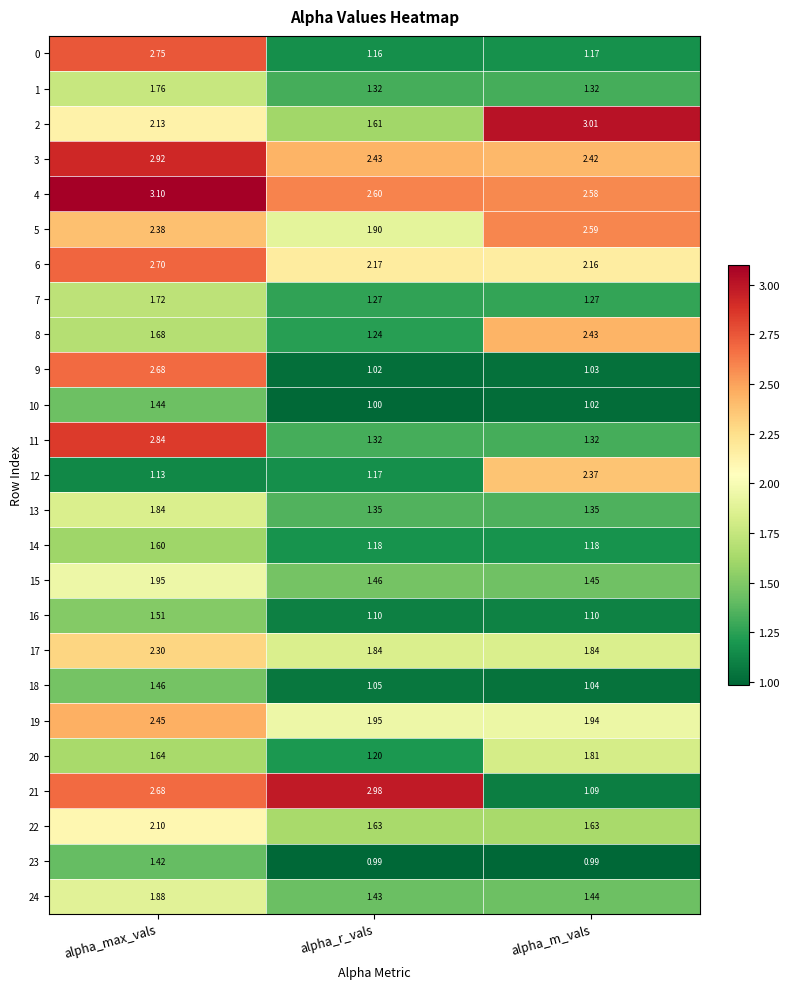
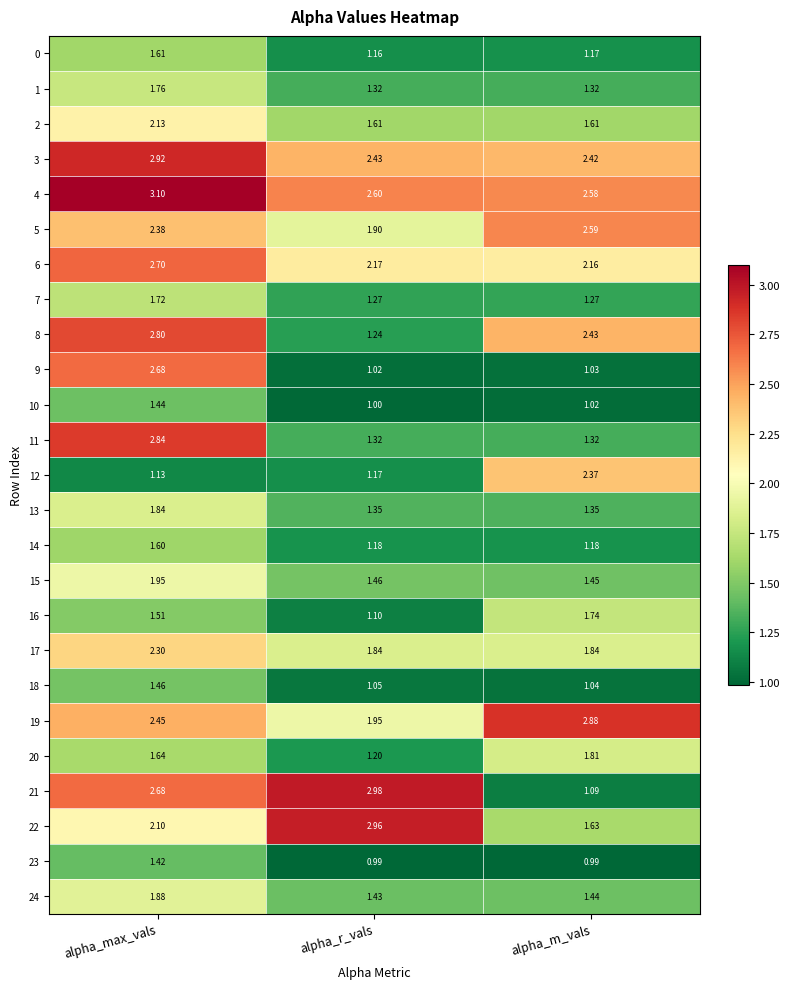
  {
    "0": {
-     "alpha_max_vals": 2.75,
+     "alpha_max_vals": 1.61,
      "alpha_r_vals": 1.16,
      "alpha_m_vals": 1.17
    },
    "1": {
      "alpha_max_vals": 1.76,
      "alpha_r_vals": 1.32,
      "alpha_m_vals": 1.32
    },
    "2": {
      "alpha_max_vals": 2.13,
      "alpha_r_vals": 1.61,
-     "alpha_m_vals": 3.01
+     "alpha_m_vals": 1.61
    },
    "3": {
      "alpha_max_vals": 2.92,
      "alpha_r_vals": 2.43,
      "alpha_m_vals": 2.42
    },
    "4": {
      "alpha_max_vals": 3.10,
      "alpha_r_vals": 2.60,
      "alpha_m_vals": 2.58
    },
    "5": {
      "alpha_max_vals": 2.38,
      "alpha_r_vals": 1.90,
      "alpha_m_vals": 2.59
    },
    "6": {
      "alpha_max_vals": 2.70,
      "alpha_r_vals": 2.17,
      "alpha_m_vals": 2.16
    },
    "7": {
      "alpha_max_vals": 1.72,
      "alpha_r_vals": 1.27,
      "alpha_m_vals": 1.27
    },
    "8": {
-     "alpha_max_vals": 1.68,
+     "alpha_max_vals": 2.80,
      "alpha_r_vals": 1.24,
      "alpha_m_vals": 2.43
    },
    "9": {
      "alpha_max_vals": 2.68,
      "alpha_r_vals": 1.02,
      "alpha_m_vals": 1.03
    },
    "10": {
      "alpha_max_vals": 1.44,
      "alpha_r_vals": 1.00,
      "alpha_m_vals": 1.02
    },
    "11": {
      "alpha_max_vals": 2.84,
      "alpha_r_vals": 1.32,
      "alpha_m_vals": 1.32
    },
    "12": {
      "alpha_max_vals": 1.13,
      "alpha_r_vals": 1.17,
      "alpha_m_vals": 2.37
    },
    "13": {
      "alpha_max_vals": 1.84,
      "alpha_r_vals": 1.35,
      "alpha_m_vals": 1.35
    },
    "14": {
      "alpha_max_vals": 1.60,
      "alpha_r_vals": 1.18,
      "alpha_m_vals": 1.18
    },
    "15": {
      "alpha_max_vals": 1.95,
      "alpha_r_vals": 1.46,
      "alpha_m_vals": 1.45
    },
    "16": {
      "alpha_max_vals": 1.51,
      "alpha_r_vals": 1.10,
-     "alpha_m_vals": 1.10
+     "alpha_m_vals": 1.74
    },
    "17": {
      "alpha_max_vals": 2.30,
      "alpha_r_vals": 1.84,
      "alpha_m_vals": 1.84
    },
    "18": {
      "alpha_max_vals": 1.46,
      "alpha_r_vals": 1.05,
      "alpha_m_vals": 1.04
    },
    "19": {
      "alpha_max_vals": 2.45,
      "alpha_r_vals": 1.95,
-     "alpha_m_vals": 1.94
+     "alpha_m_vals": 2.88
    },
    "20": {
      "alpha_max_vals": 1.64,
      "alpha_r_vals": 1.20,
      "alpha_m_vals": 1.81
    },
    "21": {
      "alpha_max_vals": 2.68,
      "alpha_r_vals": 2.98,
      "alpha_m_vals": 1.09
    },
    "22": {
      "alpha_max_vals": 2.10,
-     "alpha_r_vals": 1.63,
+     "alpha_r_vals": 2.96,
      "alpha_m_vals": 1.63
    },
    "23": {
      "alpha_max_vals": 1.42,
      "alpha_r_vals": 0.99,
      "alpha_m_vals": 0.99
    },
    "24": {
      "alpha_max_vals": 1.88,
      "alpha_r_vals": 1.43,
      "alpha_m_vals": 1.44
    }
  }
